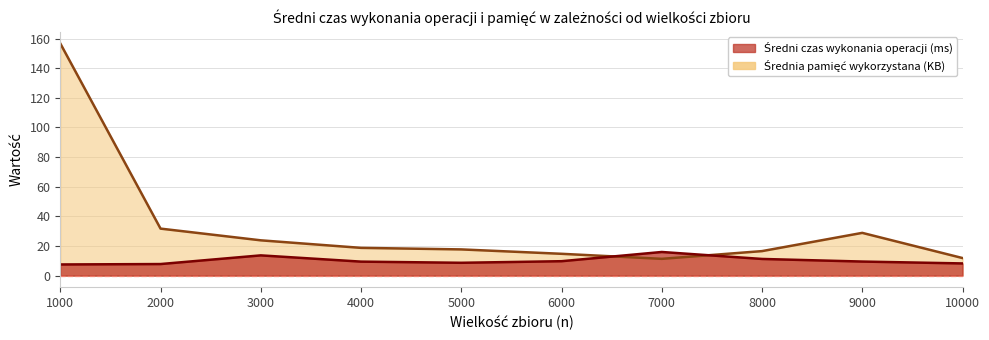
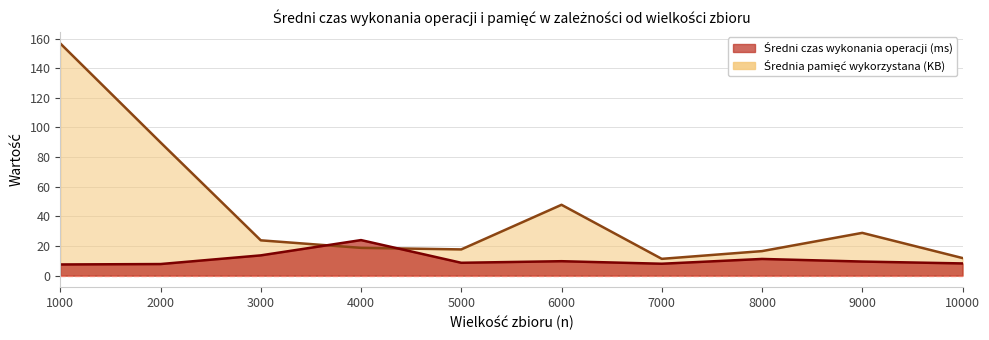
  {
    "Średnia pamięć wykorzystana (KB)": {
      "1000": 157,
-     "2000": 32,
+     "2000": 90,
      "3000": 24,
      "4000": 19,
      "5000": 18,
-     "6000": 15,
+     "6000": 48,
      "7000": 11,
      "8000": 17,
      "9000": 29,
      "10000": 12
    },
    "Średni czas wykonania operacji (ms)": {
      "1000": 7,
      "2000": 8,
      "3000": 14,
-     "4000": 9,
+     "4000": 24,
      "5000": 9,
      "6000": 10,
-     "7000": 16,
+     "7000": 8,
      "8000": 11,
      "9000": 9,
      "10000": 8
    }
  }
